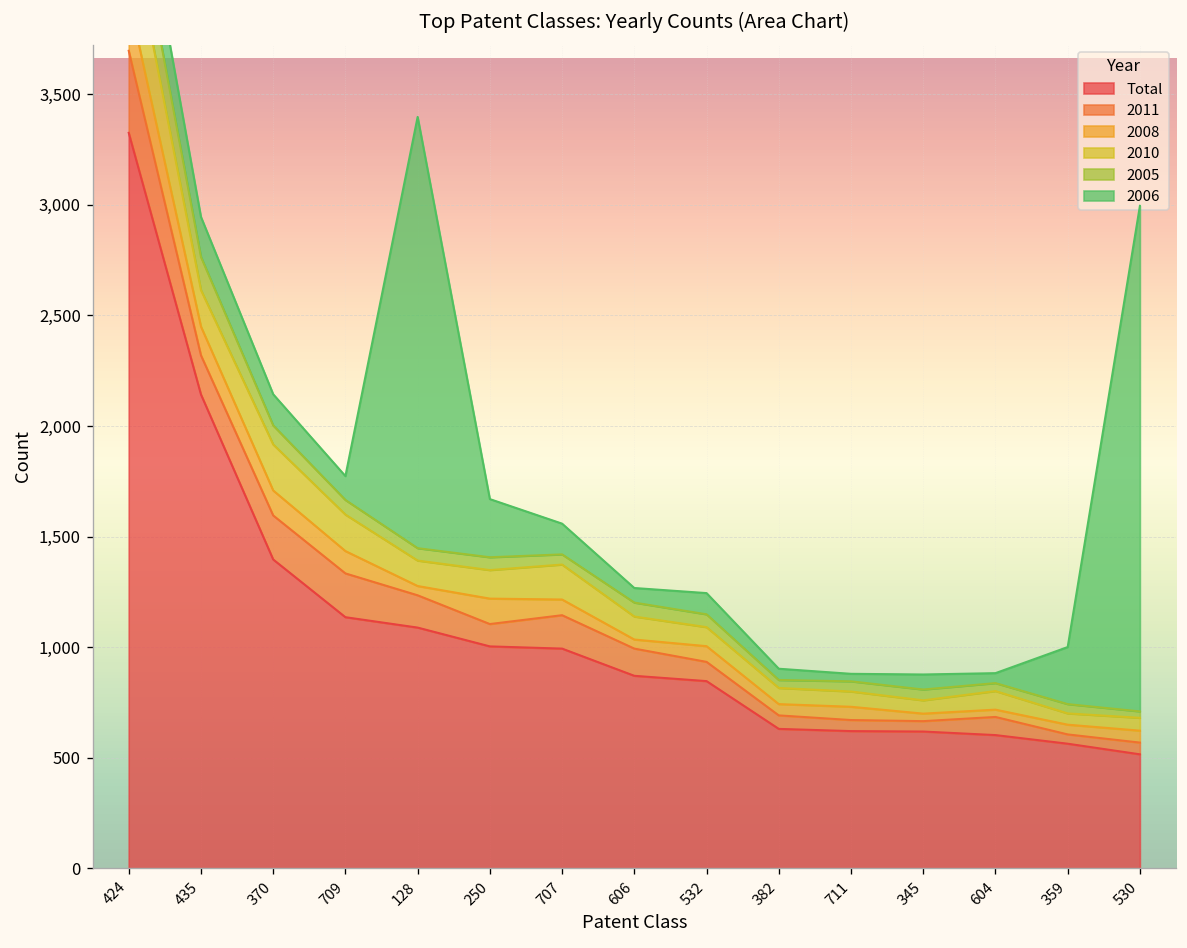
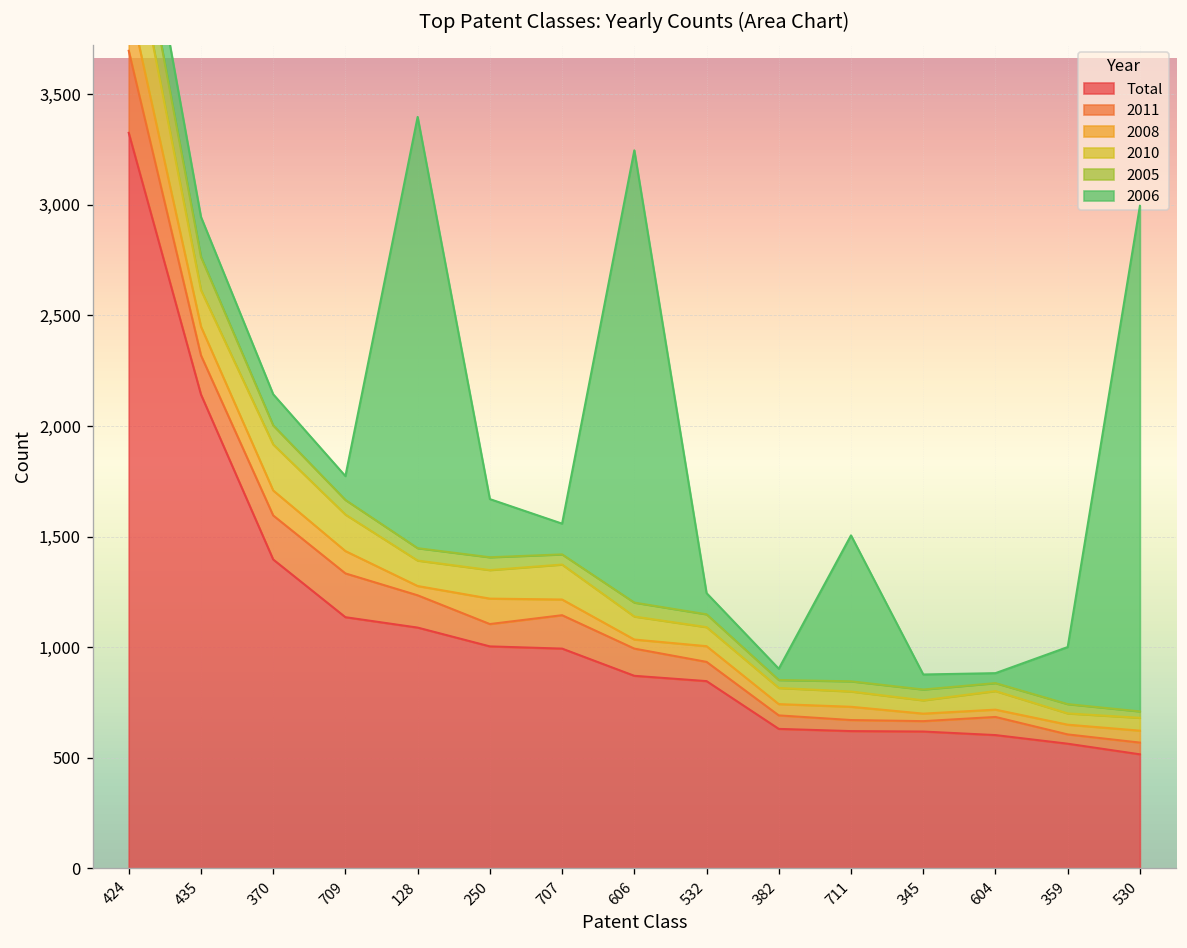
  {
    "2006": {
      "435": "180",
      "370": "140",
      "709": "110",
      "128": "1,950",
      "250": "260",
      "707": "140",
-     "606": "70",
+     "606": "2,050",
      "532": "100",
      "382": "50",
-     "711": "30",
+     "711": "660",
      "345": "70",
      "604": "50",
      "359": "260"
    }
  }
